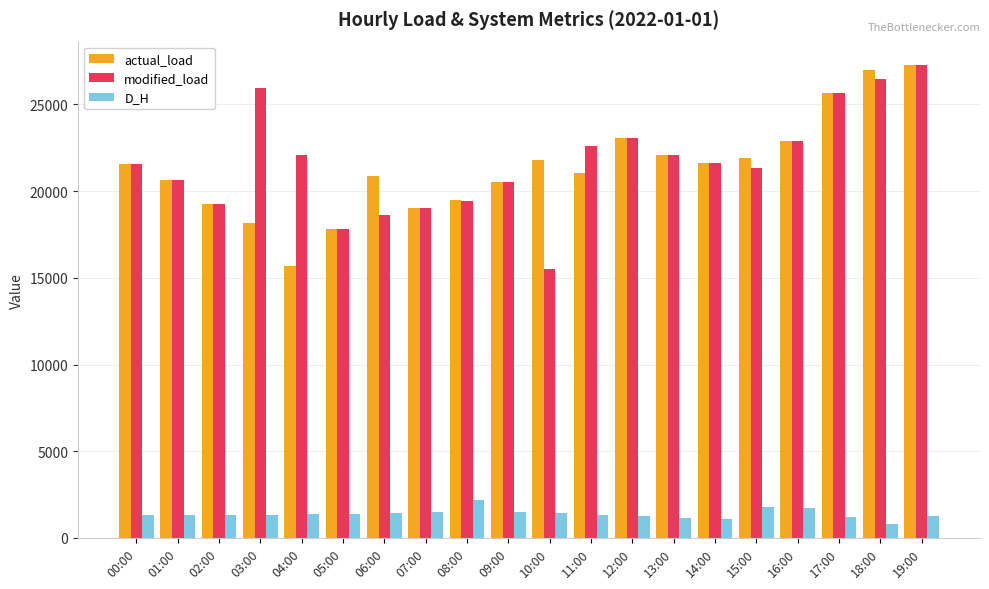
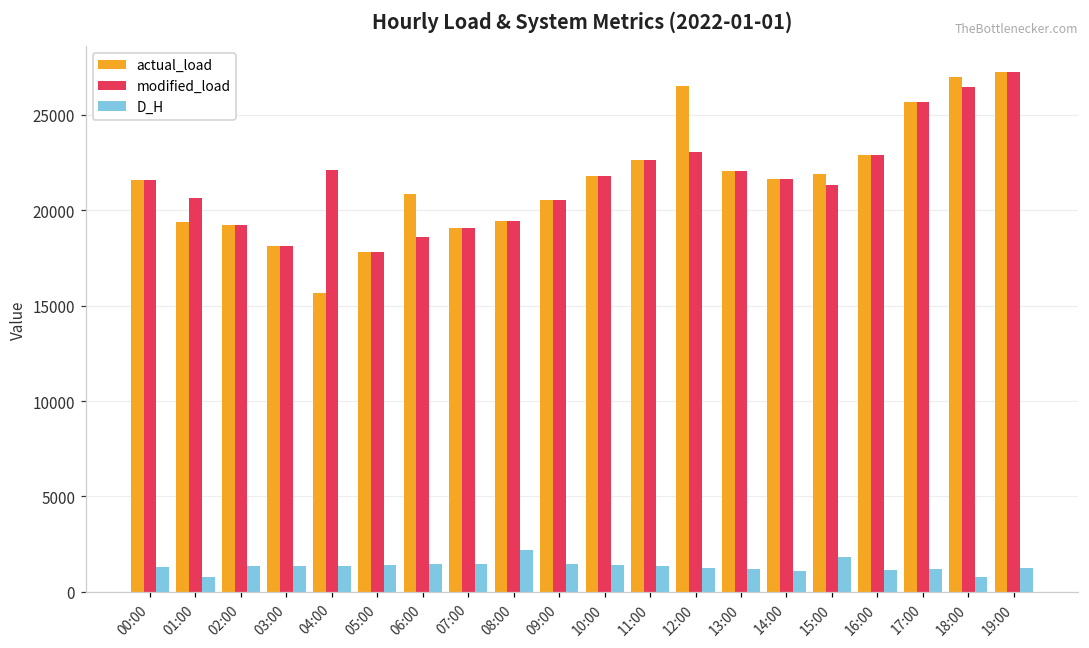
  {
    "actual_load": {
      "00:00": 21600,
-     "01:00": 20600,
+     "01:00": 19400,
      "02:00": 19200,
      "03:00": 18100,
      "04:00": 15700,
      "05:00": 17800,
      "06:00": 20900,
      "07:00": 19100,
      "08:00": 19500,
      "09:00": 20500,
      "10:00": 21800,
-     "11:00": 21100,
-     "12:00": 23100,
+     "11:00": 22600,
+     "12:00": 26500,
      "13:00": 22100,
      "14:00": 21600,
      "15:00": 21900,
      "16:00": 22900,
      "17:00": 25700,
      "18:00": 27000,
      "19:00": 27300
    },
    "modified_load": {
      "00:00": 21600,
      "01:00": 20600,
      "02:00": 19200,
-     "03:00": 25900,
+     "03:00": 18100,
      "04:00": 22100,
      "05:00": 17800,
      "06:00": 18600,
      "07:00": 19100,
      "08:00": 19400,
      "09:00": 20500,
-     "10:00": 15500,
+     "10:00": 21800,
      "11:00": 22600,
      "12:00": 23100,
      "13:00": 22100,
      "14:00": 21600,
      "15:00": 21300,
      "16:00": 22900,
      "17:00": 25700,
      "18:00": 26500,
      "19:00": 27300
    },
    "D_H": {
      "00:00": 1300,
-     "01:00": 1300,
+     "01:00": 800,
      "02:00": 1300,
      "03:00": 1300,
      "04:00": 1400,
      "05:00": 1400,
      "06:00": 1400,
      "07:00": 1500,
      "08:00": 2200,
      "09:00": 1500,
      "10:00": 1400,
      "11:00": 1300,
      "12:00": 1300,
      "13:00": 1200,
      "14:00": 1100,
      "15:00": 1800,
-     "16:00": 1700,
+     "16:00": 1100,
      "17:00": 1200,
      "18:00": 800,
      "19:00": 1200
    }
  }
